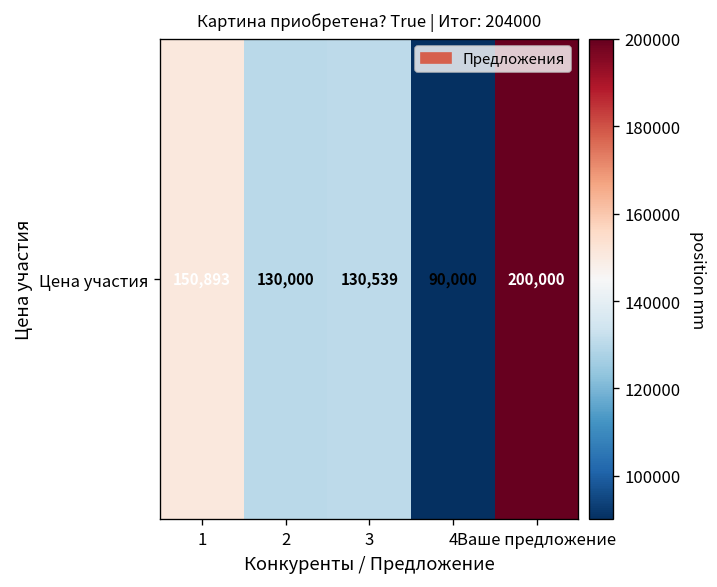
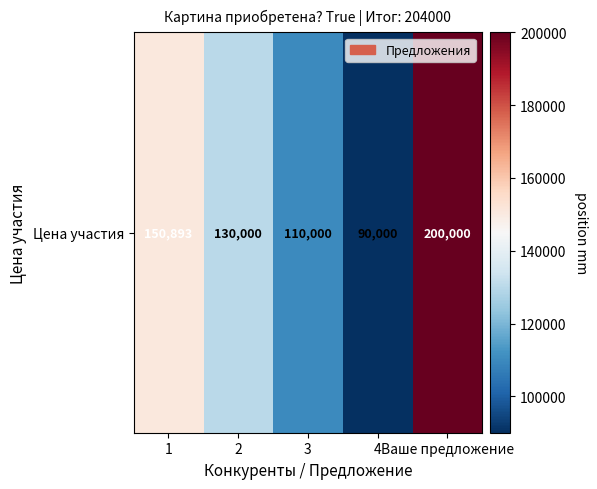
  {
    "Цена участия": {
      "2": "130,000",
-     "3": "130,539",
+     "3": "110,000",
      "4": "90,000",
      "Ваше предложение": "200,000"
    }
  }
